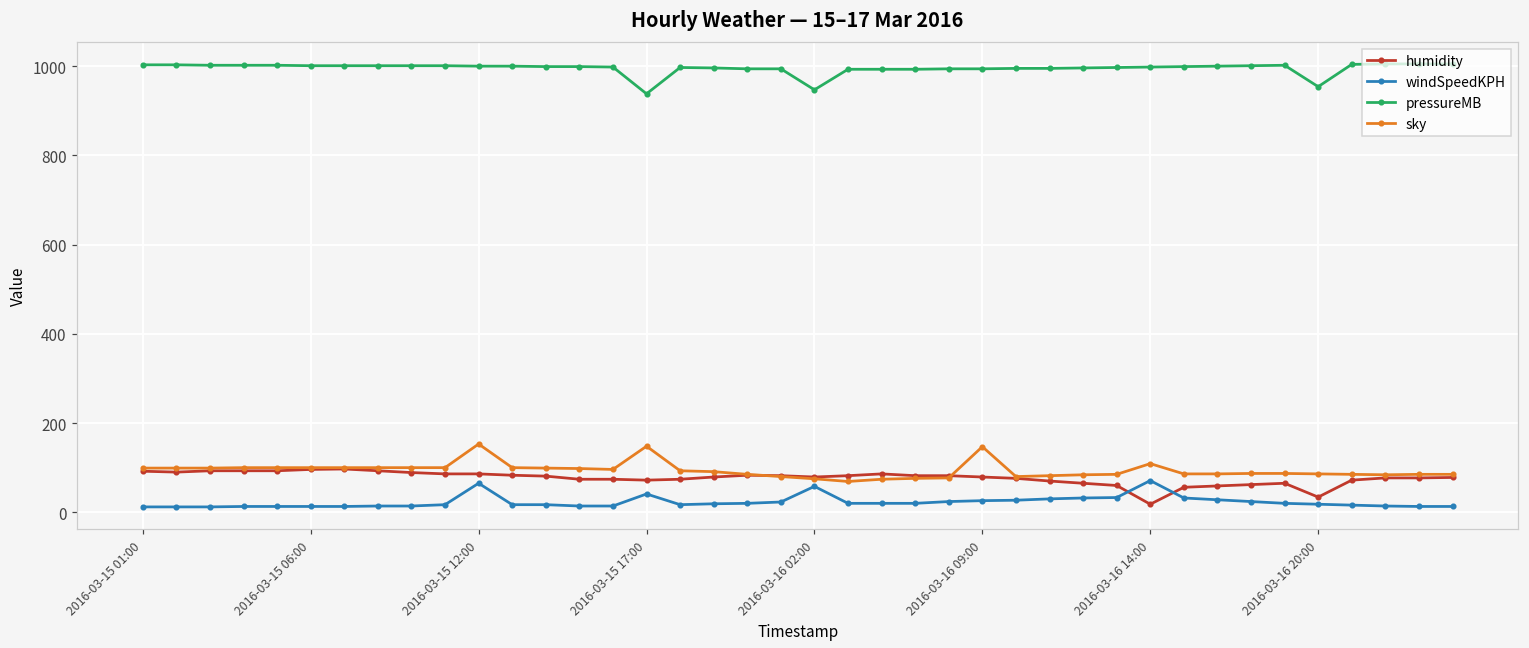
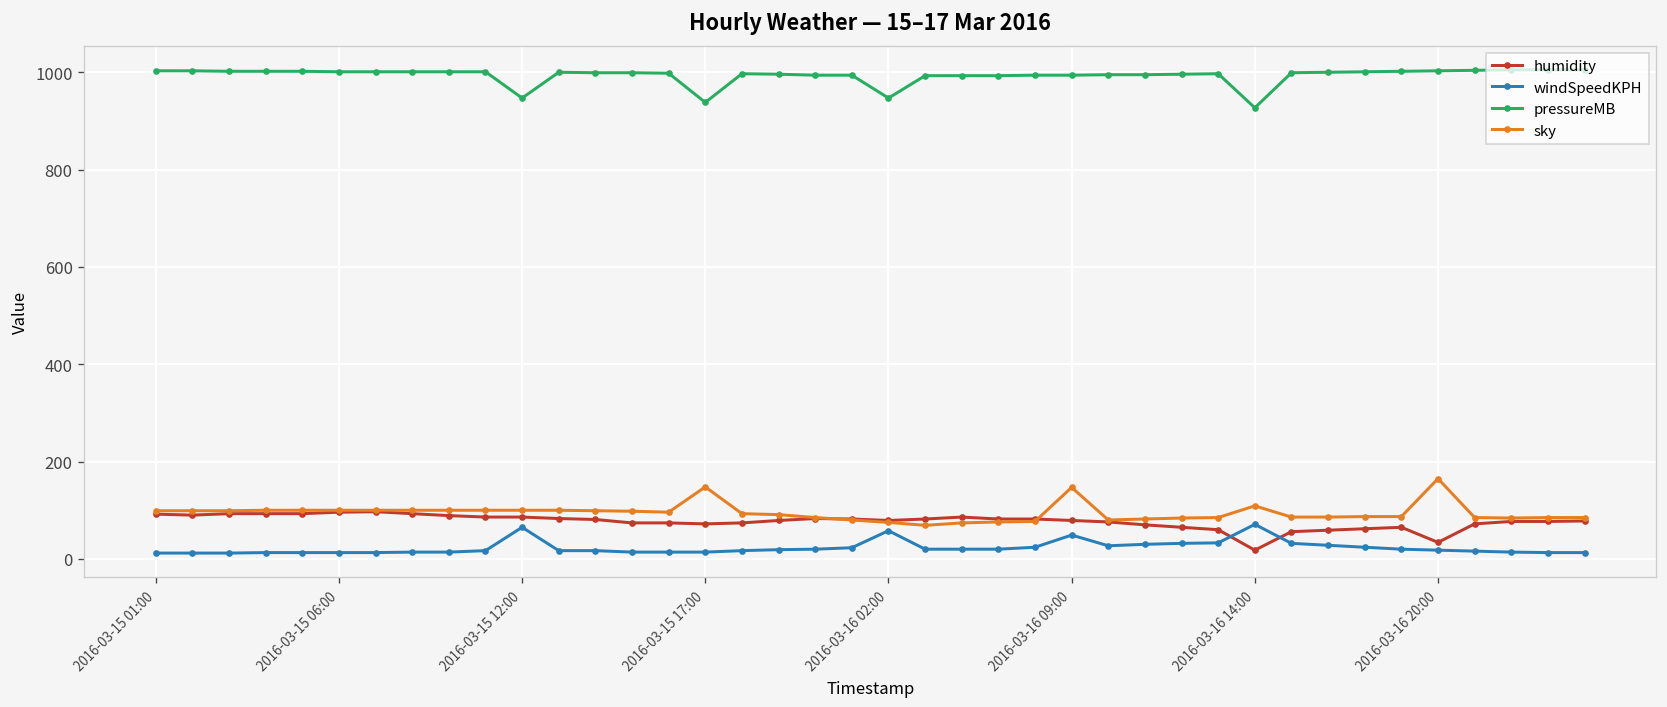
  {
    "humidity": {
      "2016-03-15 01:00": 90,
      "2016-03-15 12:00": 90,
      "2016-03-15 17:00": 70,
      "2016-03-16 09:00": 80,
      "2016-03-16 14:00": 20,
      "2016-03-16 20:00": 30
    },
    "windSpeedKPH": {
      "2016-03-15 01:00": 10,
      "2016-03-15 06:00": 10,
      "2016-03-15 12:00": 70,
-     "2016-03-15 17:00": 40,
+     "2016-03-15 17:00": 10,
      "2016-03-16 02:00": 60,
-     "2016-03-16 09:00": 30,
+     "2016-03-16 09:00": 50,
      "2016-03-16 14:00": 70,
      "2016-03-16 20:00": 20
    },
    "pressureMB": {
      "2016-03-15 01:00": 1000,
      "2016-03-15 06:00": 1000,
-     "2016-03-15 12:00": 1000,
+     "2016-03-15 12:00": 950,
      "2016-03-15 17:00": 940,
      "2016-03-16 02:00": 950,
      "2016-03-16 09:00": 990,
-     "2016-03-16 14:00": 1000,
-     "2016-03-16 20:00": 950
+     "2016-03-16 14:00": 930,
+     "2016-03-16 20:00": 1000
    },
    "sky": {
      "2016-03-15 01:00": 100,
-     "2016-03-15 12:00": 150,
+     "2016-03-15 12:00": 100,
      "2016-03-15 17:00": 150,
      "2016-03-16 09:00": 150,
      "2016-03-16 14:00": 110,
-     "2016-03-16 20:00": 90
+     "2016-03-16 20:00": 170
    }
  }
